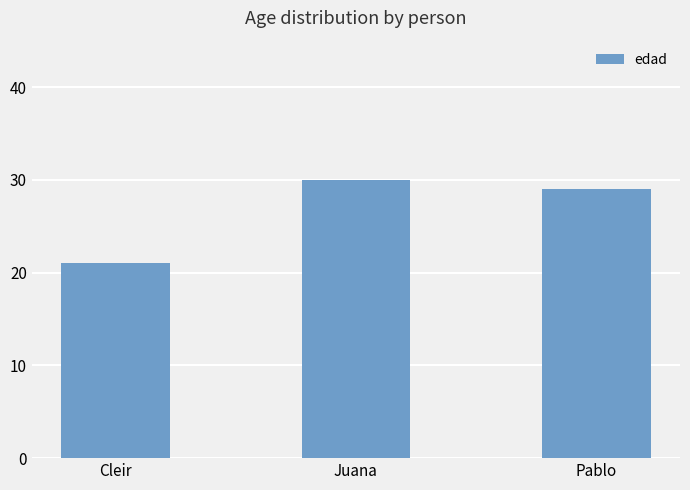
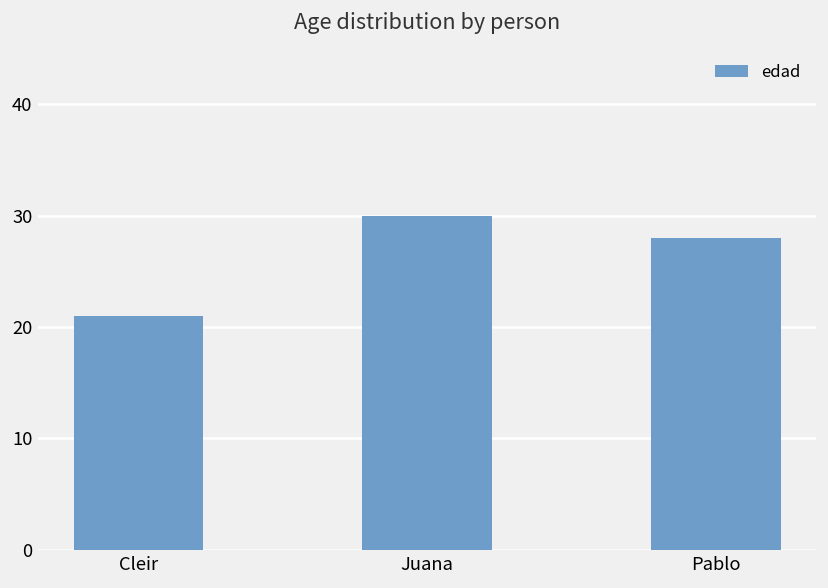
  {
    "Cleir": 21,
    "Juana": 30,
-   "Pablo": 29
+   "Pablo": 28
  }
